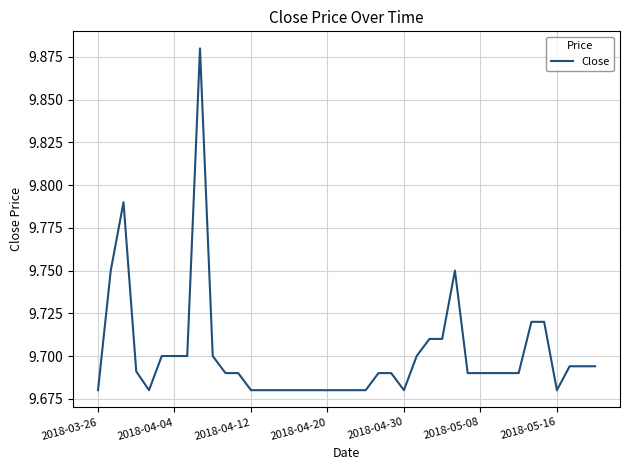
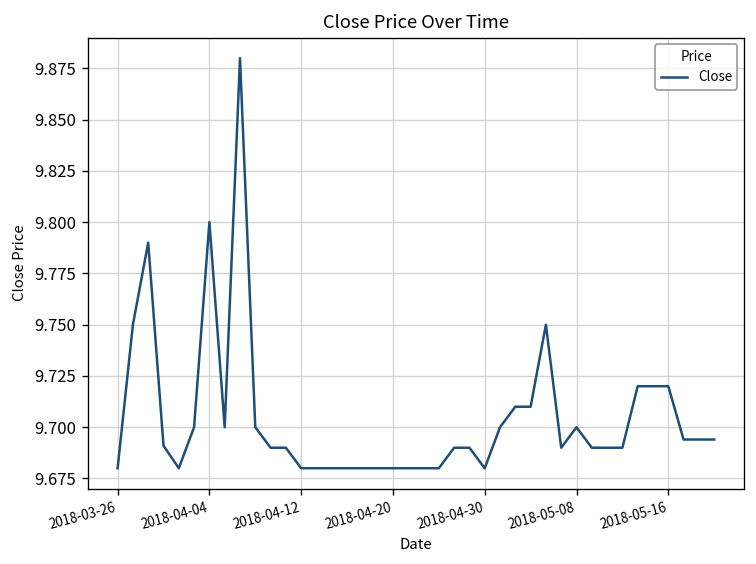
  {
    "2018-03-26": 9.68,
-   "2018-04-04": 9.7,
+   "2018-04-04": 9.8,
    "2018-04-12": 9.68,
    "2018-04-20": 9.68,
    "2018-04-30": 9.68,
-   "2018-05-08": 9.69,
-   "2018-05-16": 9.68
+   "2018-05-08": 9.70,
+   "2018-05-16": 9.72
  }
